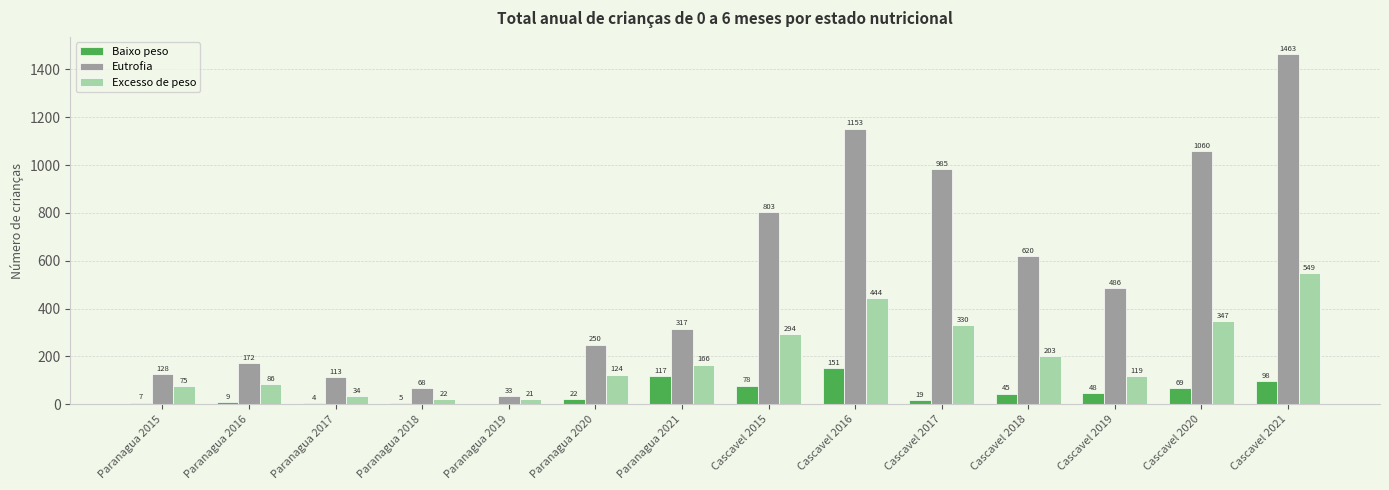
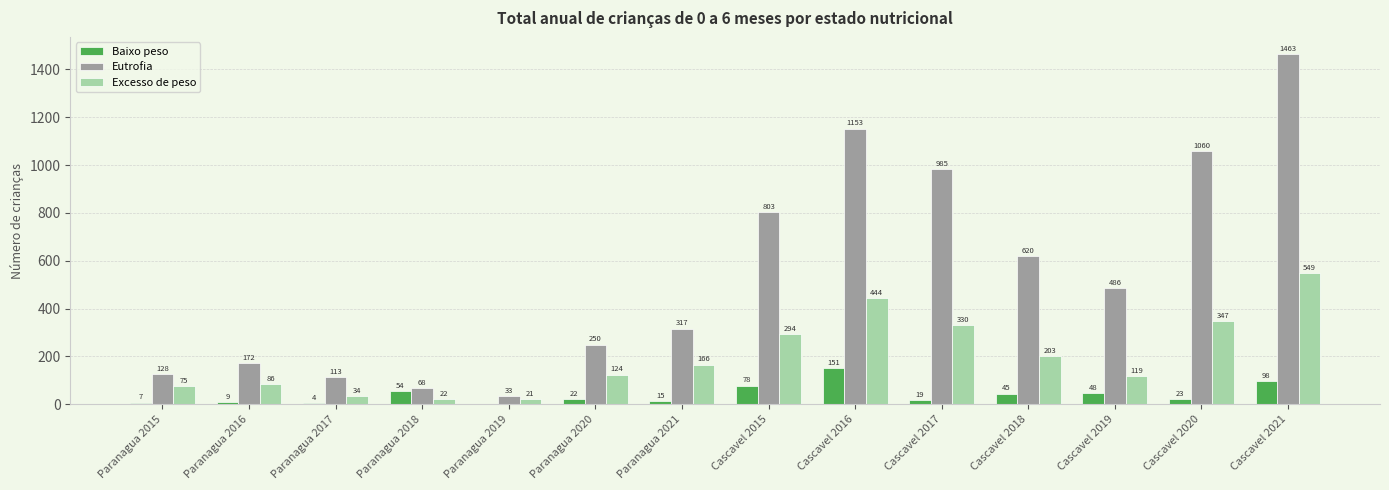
  {
    "Baixo peso": {
      "Paranagua 2015": 7,
      "Paranagua 2016": 9,
      "Paranagua 2017": 4,
-     "Paranagua 2018": 5,
+     "Paranagua 2018": 54,
      "Paranagua 2020": 22,
-     "Paranagua 2021": 117,
+     "Paranagua 2021": 15,
      "Cascavel 2015": 78,
      "Cascavel 2016": 151,
      "Cascavel 2017": 19,
      "Cascavel 2018": 45,
      "Cascavel 2019": 48,
-     "Cascavel 2020": 69,
+     "Cascavel 2020": 23,
      "Cascavel 2021": 98
    }
  }
